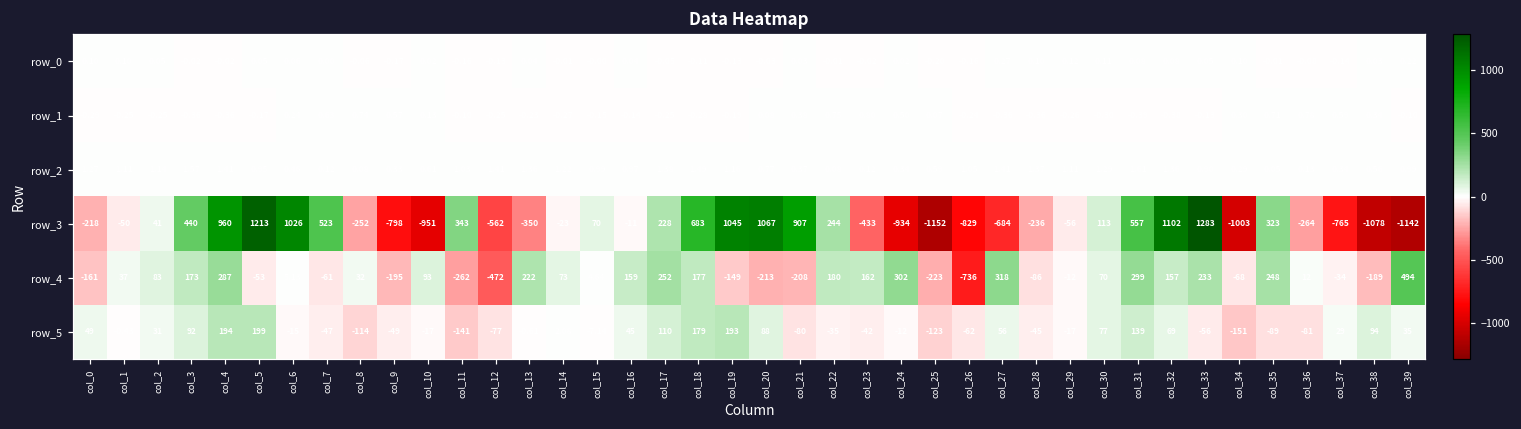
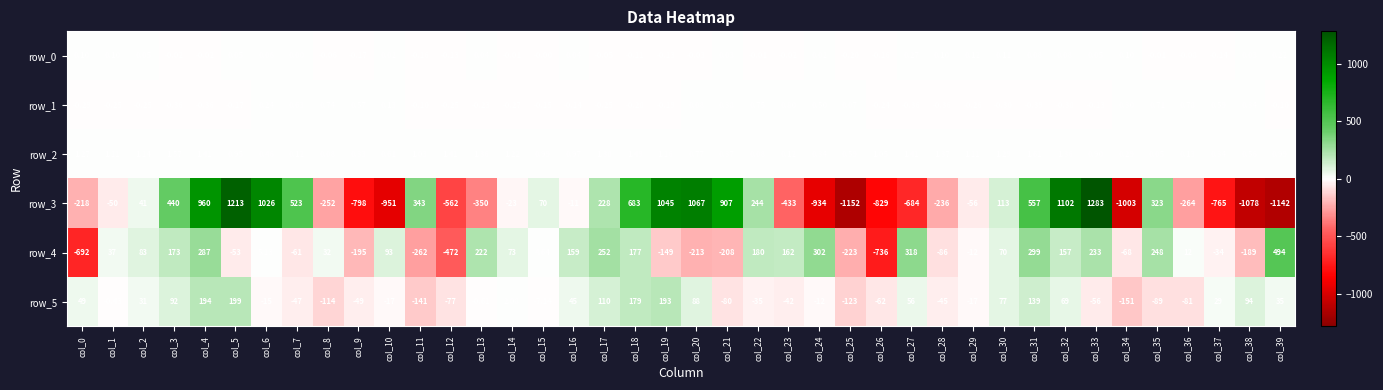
  {
    "row_3": {
      "col_0": -218,
      "col_3": 440,
      "col_4": 960,
      "col_5": 1213,
      "col_6": 1026,
      "col_7": 523,
      "col_8": -252,
      "col_9": -798,
      "col_10": -951,
      "col_11": 343,
      "col_12": -562,
      "col_13": -350,
      "col_17": 228,
      "col_18": 683,
      "col_19": 1045,
      "col_20": 1067,
      "col_21": 907,
      "col_22": 244,
      "col_23": -433,
      "col_24": -934,
      "col_25": -1152,
      "col_26": -829,
      "col_27": -684,
      "col_28": -236,
      "col_31": 557,
      "col_32": 1102,
      "col_33": 1283,
      "col_34": -1003,
      "col_35": 323,
      "col_36": -264,
      "col_37": -765,
      "col_38": -1078,
      "col_39": -1142
    },
    "row_4": {
-     "col_0": -161,
+     "col_0": -692,
      "col_3": 173,
      "col_4": 287,
      "col_9": -195,
      "col_11": -262,
      "col_12": -472,
      "col_13": 222,
      "col_16": 159,
      "col_17": 252,
      "col_18": 177,
      "col_19": -149,
      "col_20": -213,
      "col_21": -208,
      "col_22": 180,
      "col_23": 162,
      "col_24": 302,
      "col_25": -223,
      "col_26": -736,
      "col_27": 318,
      "col_31": 299,
      "col_32": 157,
      "col_33": 233,
      "col_35": 248,
      "col_38": -189,
      "col_39": 494
    },
    "row_5": {
      "col_4": 194,
      "col_5": 199,
      "col_11": -141,
      "col_18": 179,
      "col_19": 193,
      "col_31": 139,
      "col_34": -151
    }
  }
